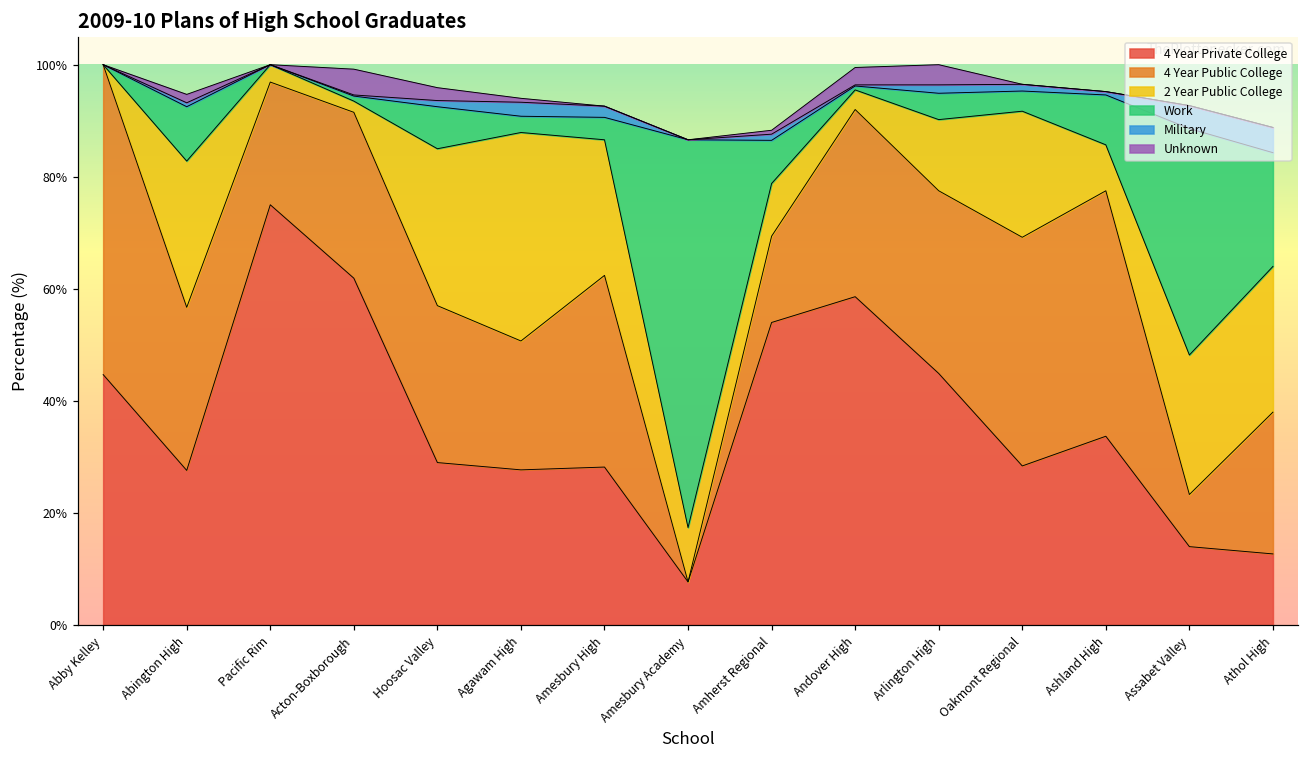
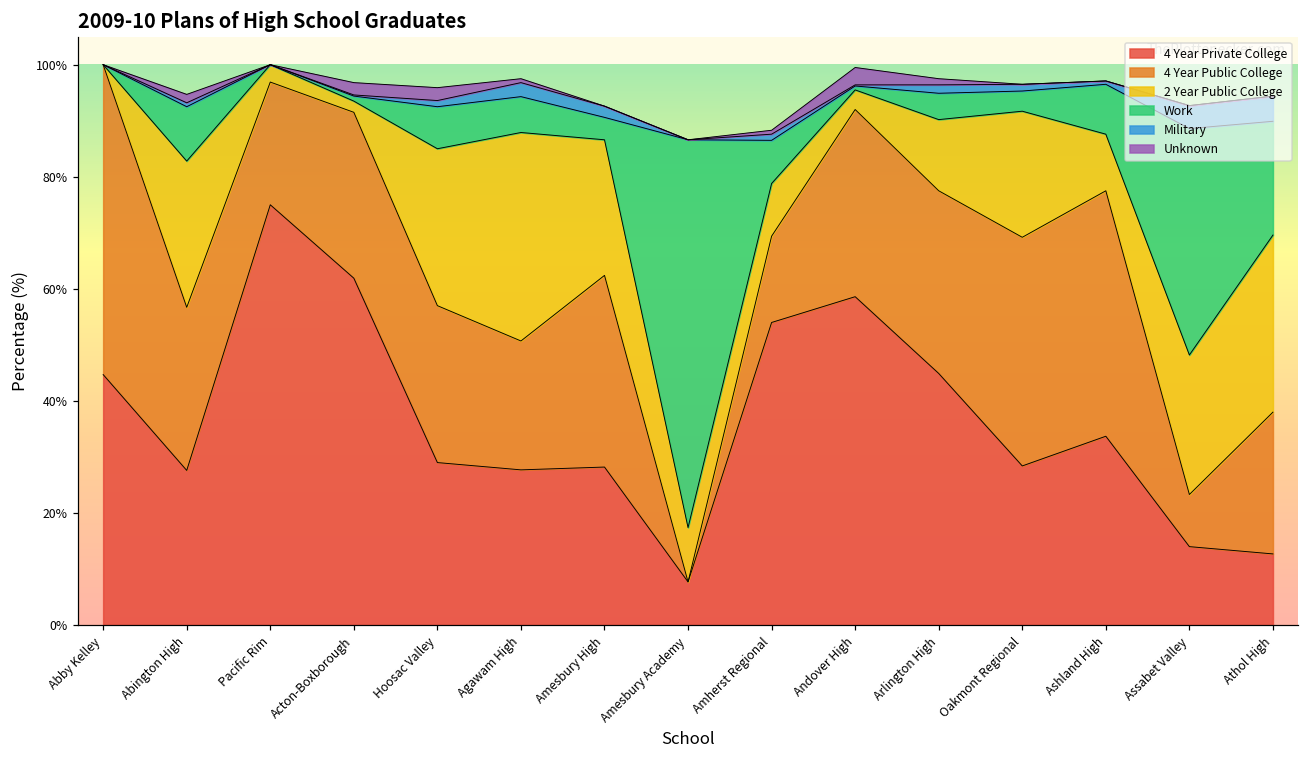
  {
    "2 Year Public College": {
      "Abington High": "26%",
      "Acton-Boxborough": "2%",
      "Hoosac Valley": "28%",
      "Agawam High": "37%",
      "Amesbury High": "24%",
      "Amesbury Academy": "10%",
      "Amherst Regional": "9%",
      "Andover High": "4%",
      "Arlington High": "13%",
      "Oakmont Regional": "23%",
-     "Ashland High": "8%",
+     "Ashland High": "10%",
      "Assabet Valley": "25%",
-     "Athol High": "26%"
+     "Athol High": "32%"
    },
    "Work": {
      "Abington High": "10%",
      "Hoosac Valley": "8%",
-     "Agawam High": "3%",
+     "Agawam High": "6%",
      "Amesbury High": "4%",
      "Amherst Regional": "8%",
      "Arlington High": "5%",
      "Oakmont Regional": "4%",
      "Ashland High": "9%"
    },
    "Military": {
      "Abington High": "1%",
      "Hoosac Valley": "1%",
      "Agawam High": "3%",
      "Amherst Regional": "1%",
      "Arlington High": "2%"
    },
    "Unknown": {
      "Abington High": "2%",
-     "Acton-Boxborough": "5%",
+     "Acton-Boxborough": "2%",
      "Hoosac Valley": "2%",
      "Agawam High": "1%",
      "Amherst Regional": "1%",
      "Andover High": "3%",
-     "Arlington High": "4%"
+     "Arlington High": "1%"
    }
  }
